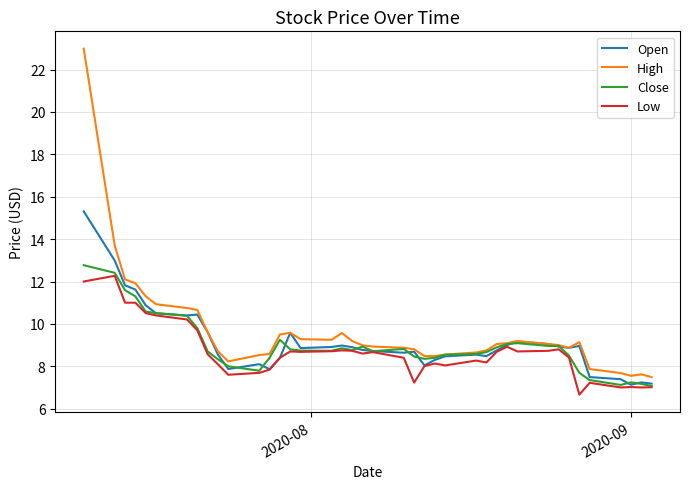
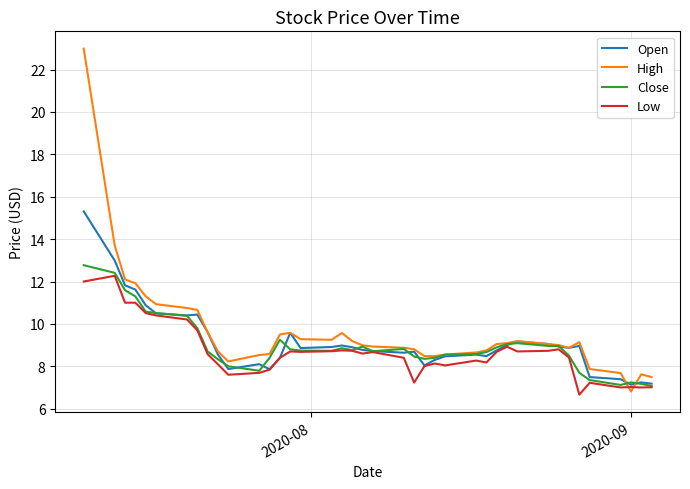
  {
    "High": {
-     "2020-09": 7.6
+     "2020-09": 6.8
    }
  }
